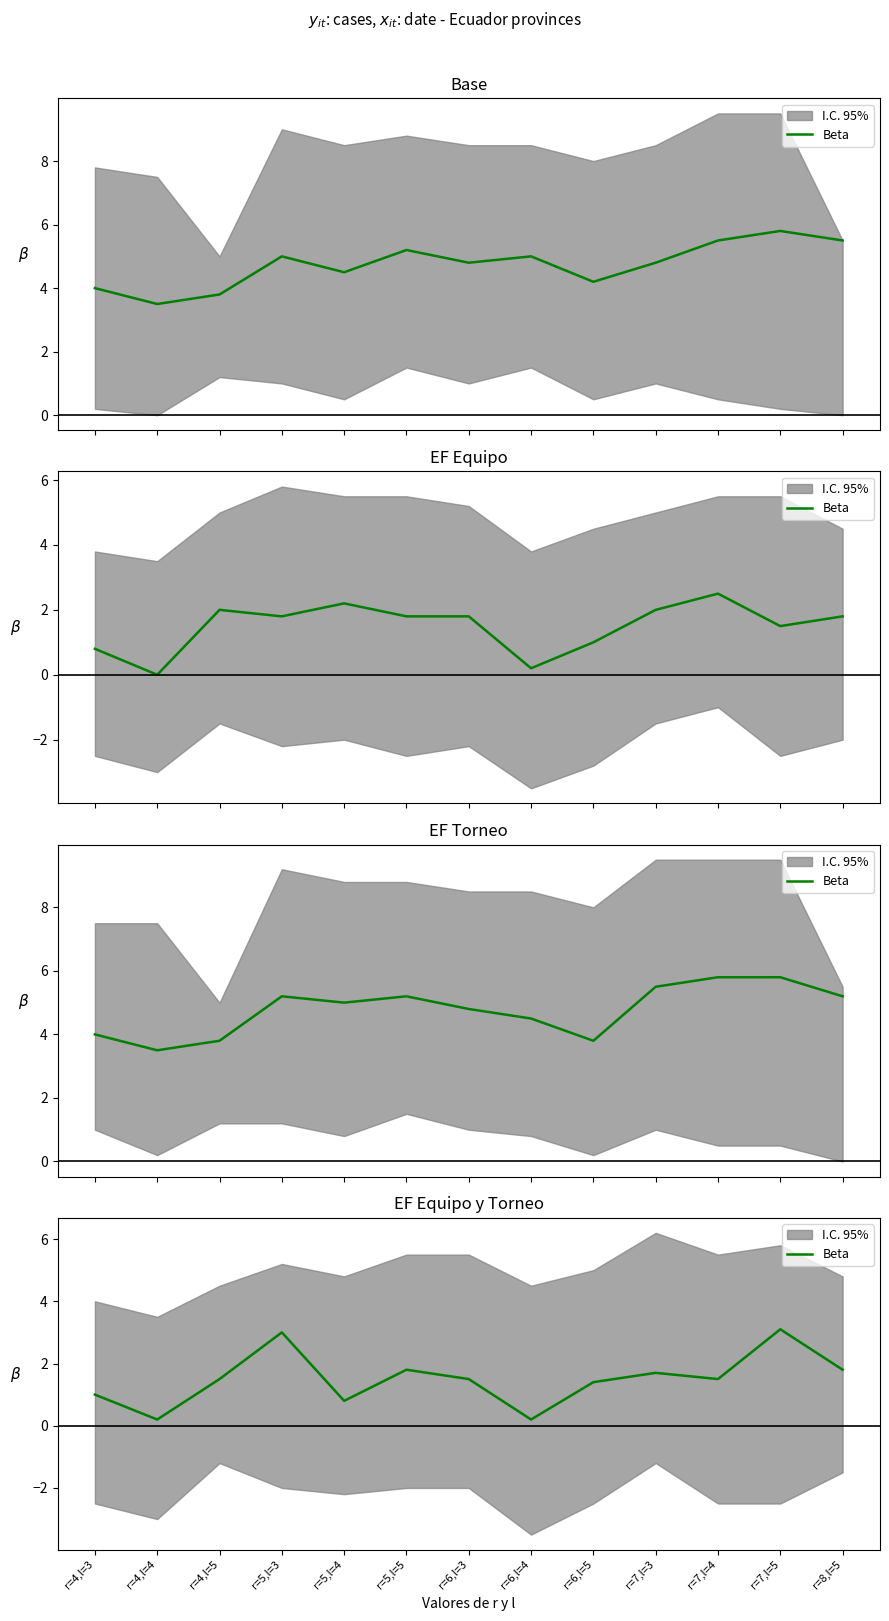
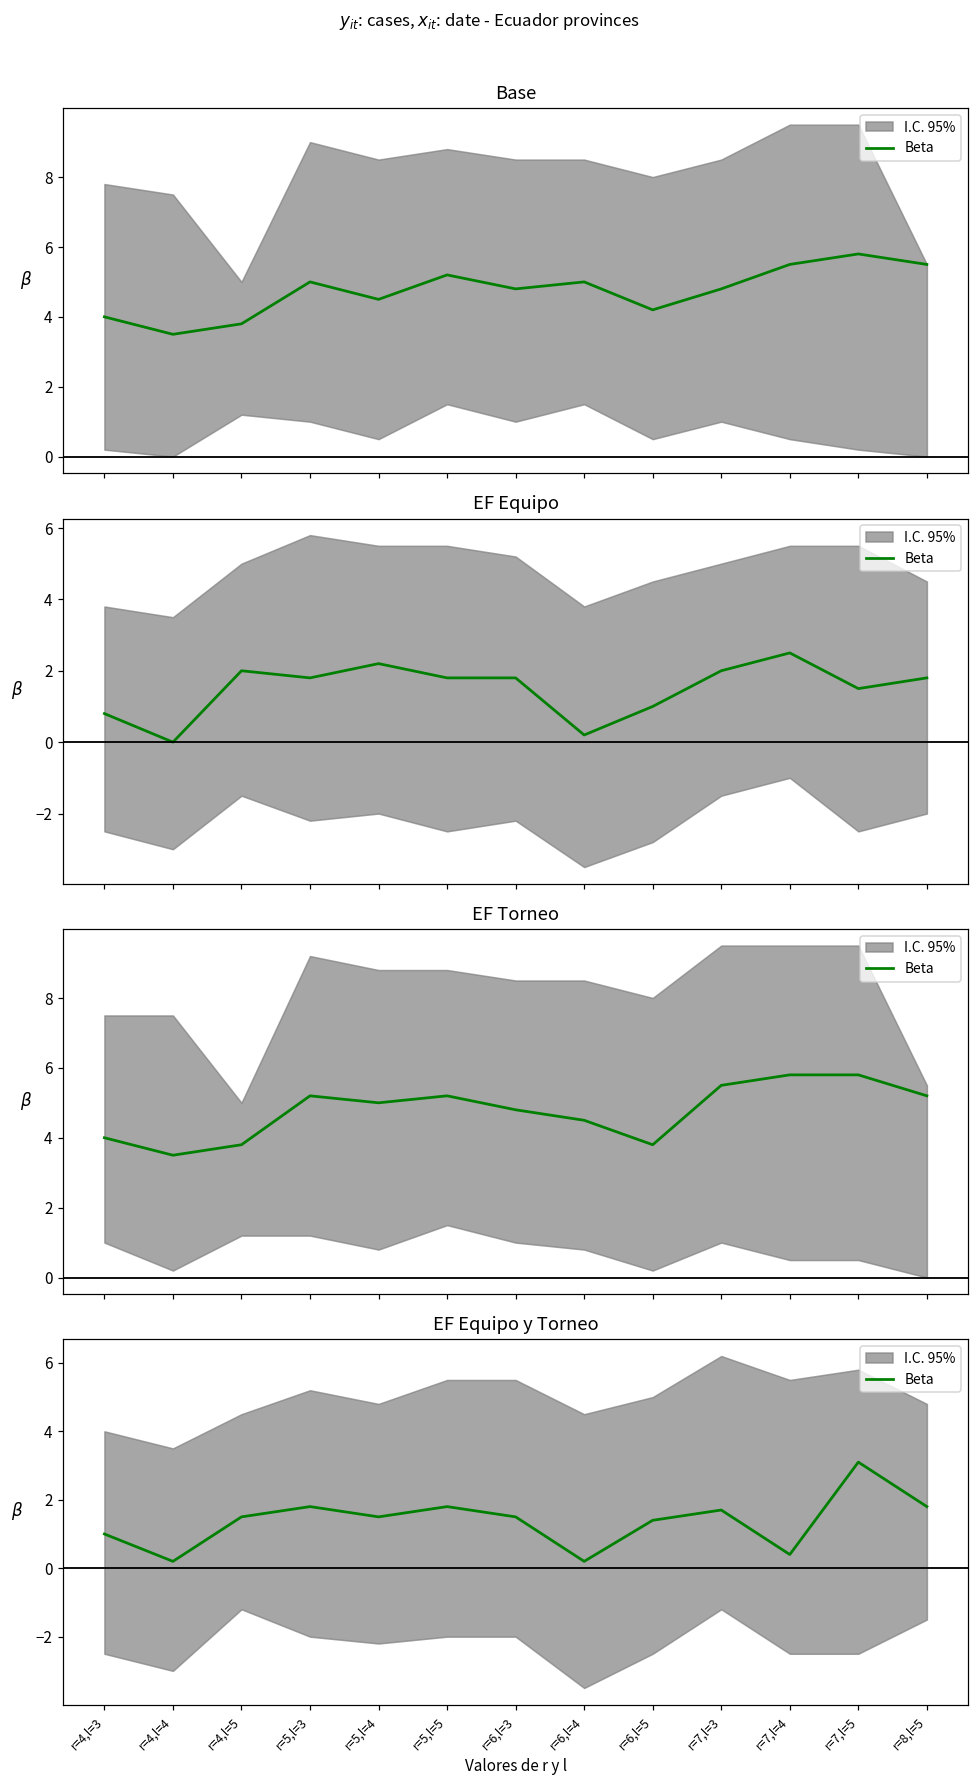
  {
    "EF Equipo y Torneo": {
      "Beta": {
        "r=4,l=3": 1.0,
        "r=4,l=4": 0.2,
        "r=4,l=5": 1.5,
-       "r=5,l=3": 3.0,
-       "r=5,l=4": 0.8,
+       "r=5,l=3": 1.8,
+       "r=5,l=4": 1.5,
        "r=5,l=5": 1.8,
        "r=6,l=3": 1.5,
        "r=6,l=4": 0.2,
        "r=6,l=5": 1.4,
        "r=7,l=3": 1.7,
-       "r=7,l=4": 1.5,
+       "r=7,l=4": 0.4,
        "r=7,l=5": 3.1,
        "r=8,l=5": 1.8
      }
    }
  }
